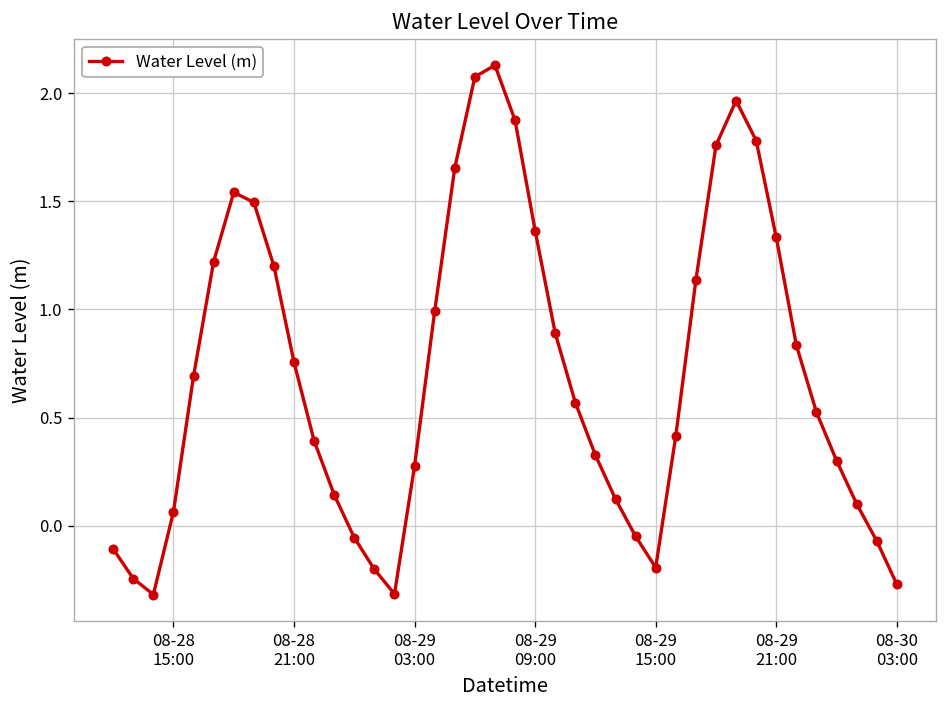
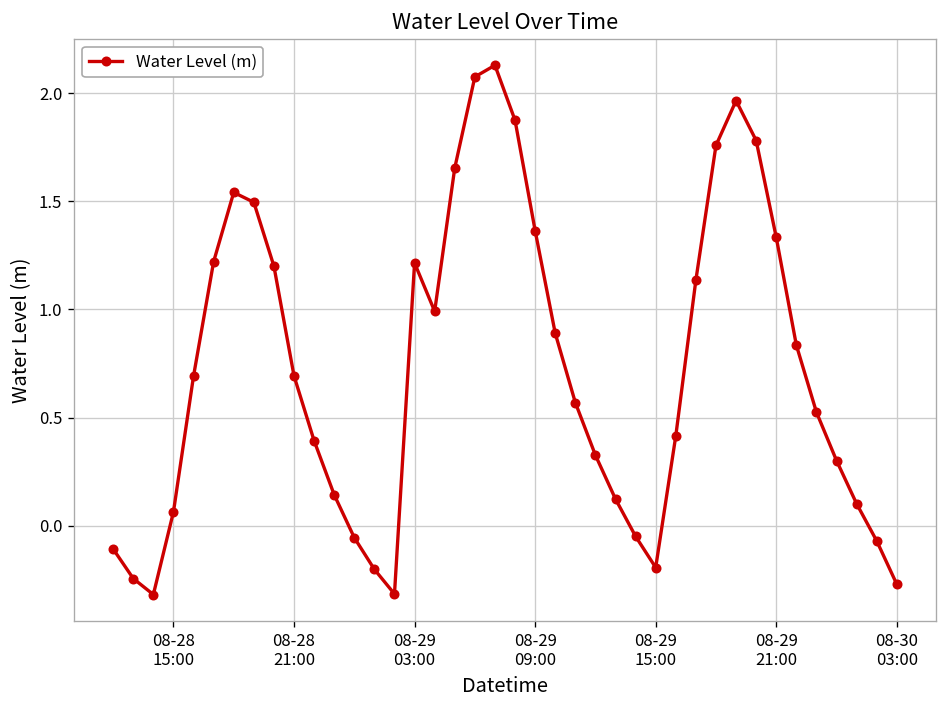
  {
    "08-28 15:00": 0.06,
-   "08-28 21:00": 0.76,
-   "08-29 03:00": 0.28,
+   "08-28 21:00": 0.69,
+   "08-29 03:00": 1.22,
    "08-29 09:00": 1.37,
    "08-29 15:00": -0.19,
    "08-29 21:00": 1.33,
    "08-30 03:00": -0.27
  }
